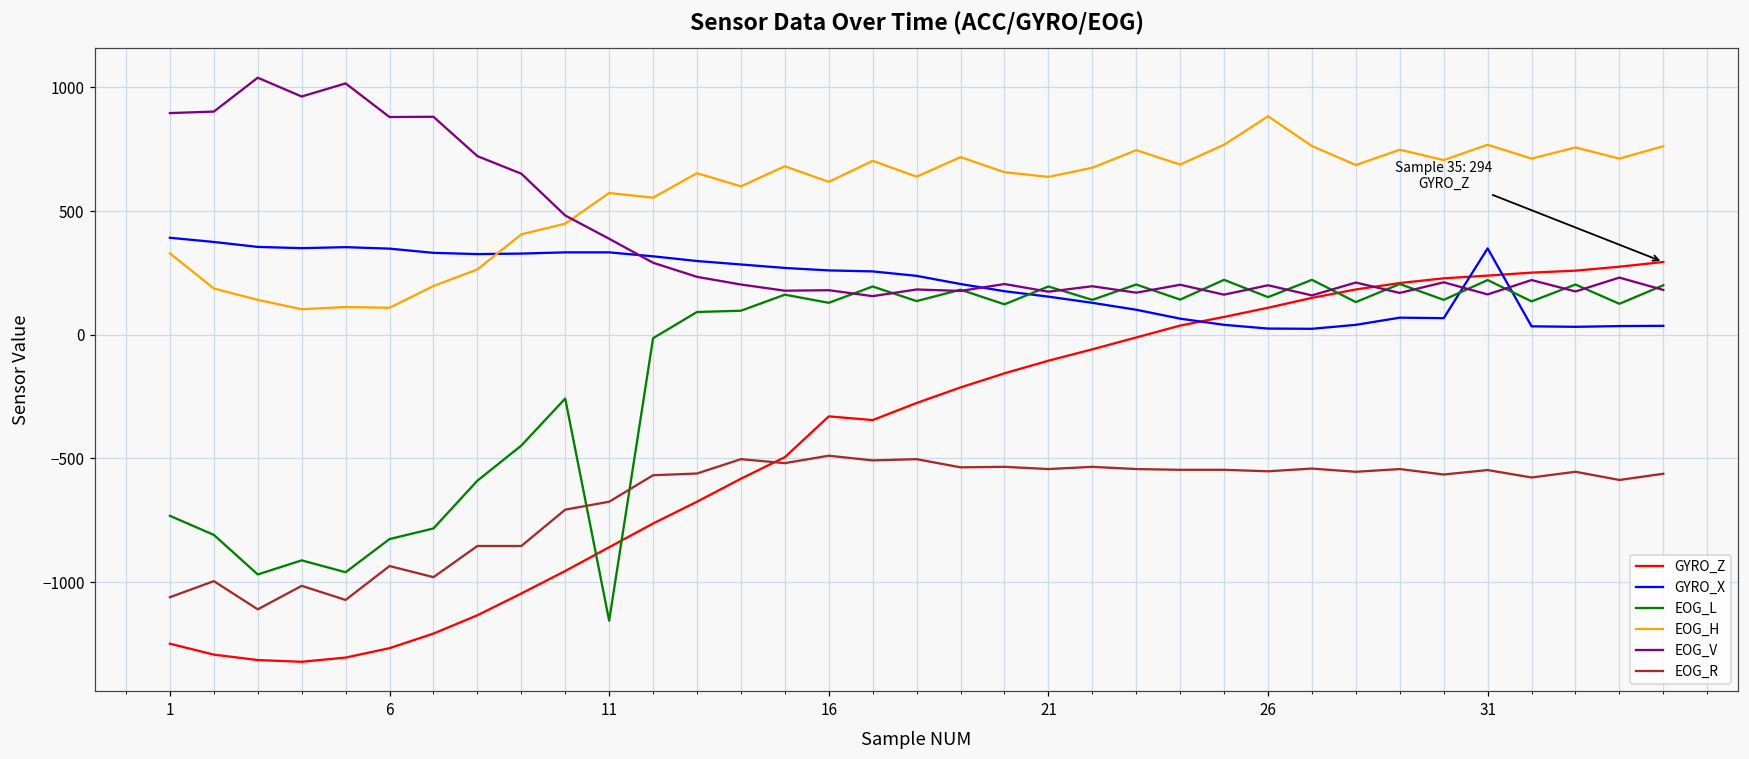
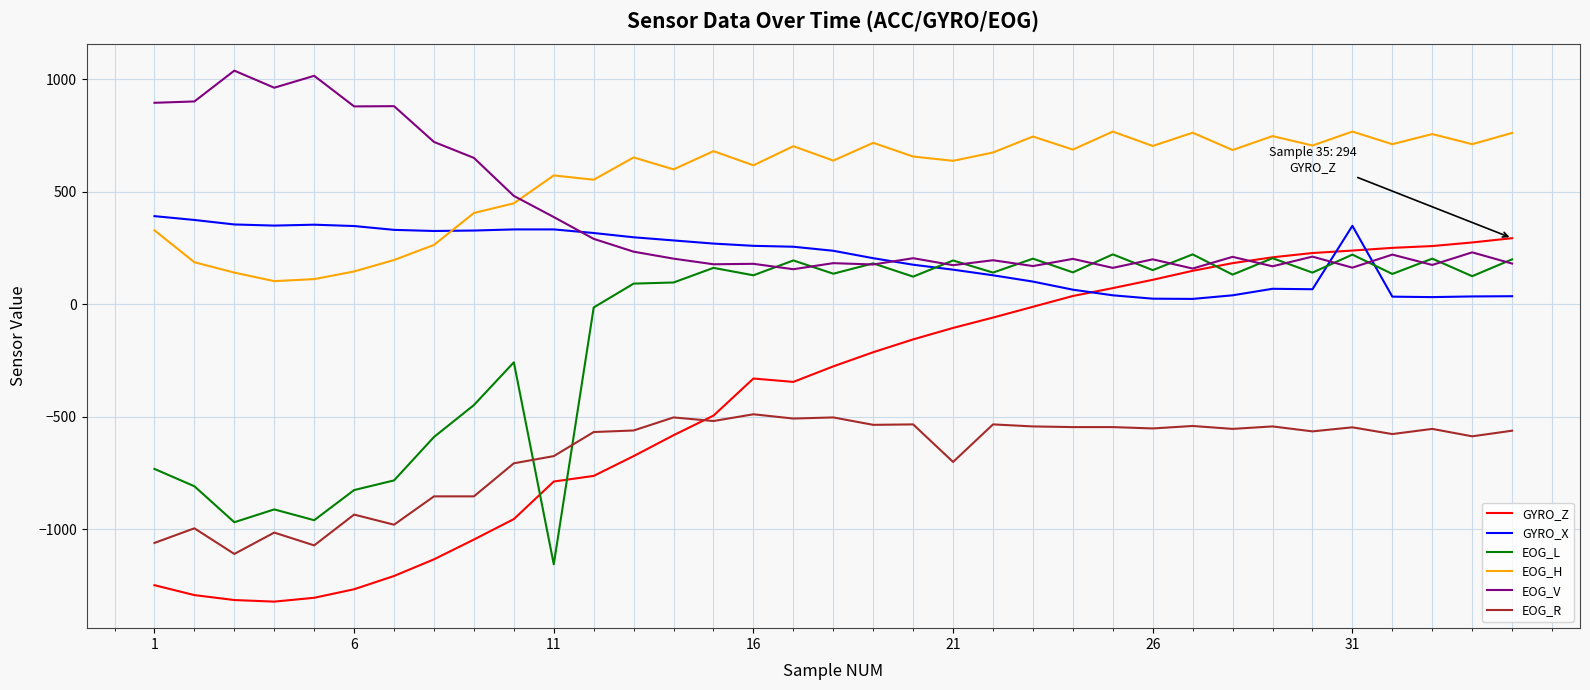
  {
    "GYRO_Z": {
      "1": -1250,
      "6": -1270,
-     "11": -860,
+     "11": -790,
      "16": -330,
      "21": -110,
      "26": 110,
      "31": 240
    },
    "GYRO_X": {
      "1": 390,
      "6": 350,
      "11": 330,
      "16": 260,
      "21": 150,
      "26": 30
    },
    "EOG_L": {
      "1": -730,
      "6": -830,
      "11": -1160,
      "16": 130,
      "21": 200,
      "26": 150,
      "31": 220
    },
    "EOG_H": {
      "1": 330,
-     "6": 110,
+     "6": 150,
      "11": 570,
      "16": 620,
      "21": 640,
-     "26": 880,
+     "26": 700,
      "31": 770
    },
    "EOG_V": {
      "1": 900,
      "6": 880,
      "11": 390,
      "16": 180,
      "21": 170,
      "26": 200,
      "31": 160
    },
    "EOG_R": {
      "1": -1060,
      "6": -940,
      "11": -680,
      "16": -490,
-     "21": -540,
+     "21": -700,
      "26": -550,
      "31": -550
    }
  }
